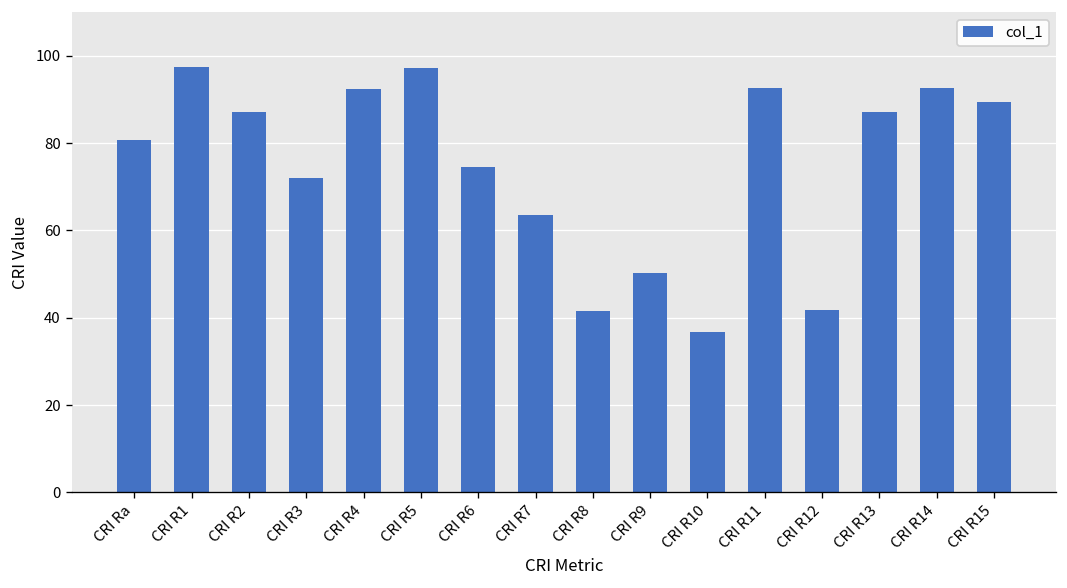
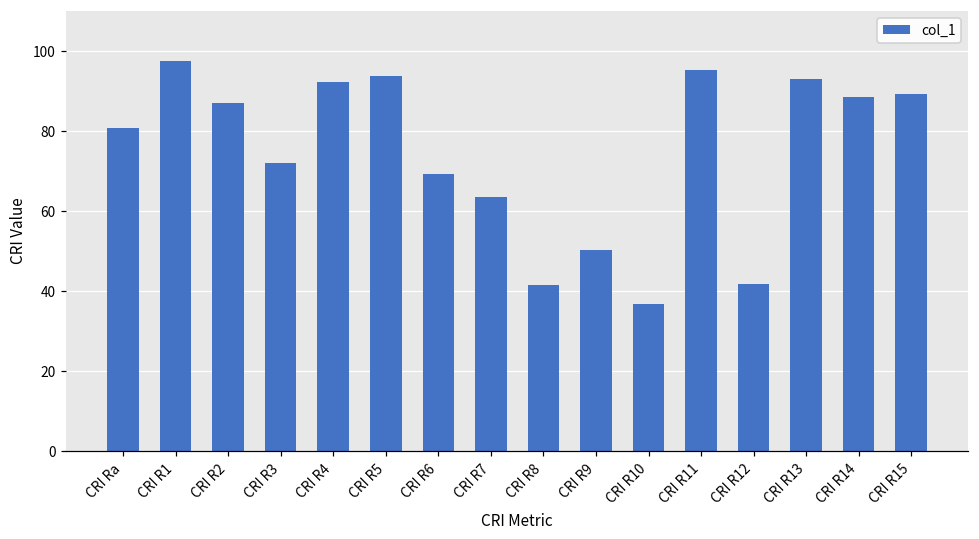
  {
    "CRI Ra": 81,
    "CRI R1": 98,
    "CRI R2": 87,
    "CRI R3": 72,
    "CRI R4": 92,
-   "CRI R5": 97,
-   "CRI R6": 75,
+   "CRI R5": 94,
+   "CRI R6": 69,
    "CRI R7": 64,
    "CRI R8": 42,
    "CRI R9": 50,
    "CRI R10": 37,
-   "CRI R11": 93,
+   "CRI R11": 95,
    "CRI R12": 42,
-   "CRI R13": 87,
-   "CRI R14": 93,
+   "CRI R13": 93,
+   "CRI R14": 89,
    "CRI R15": 89
  }
